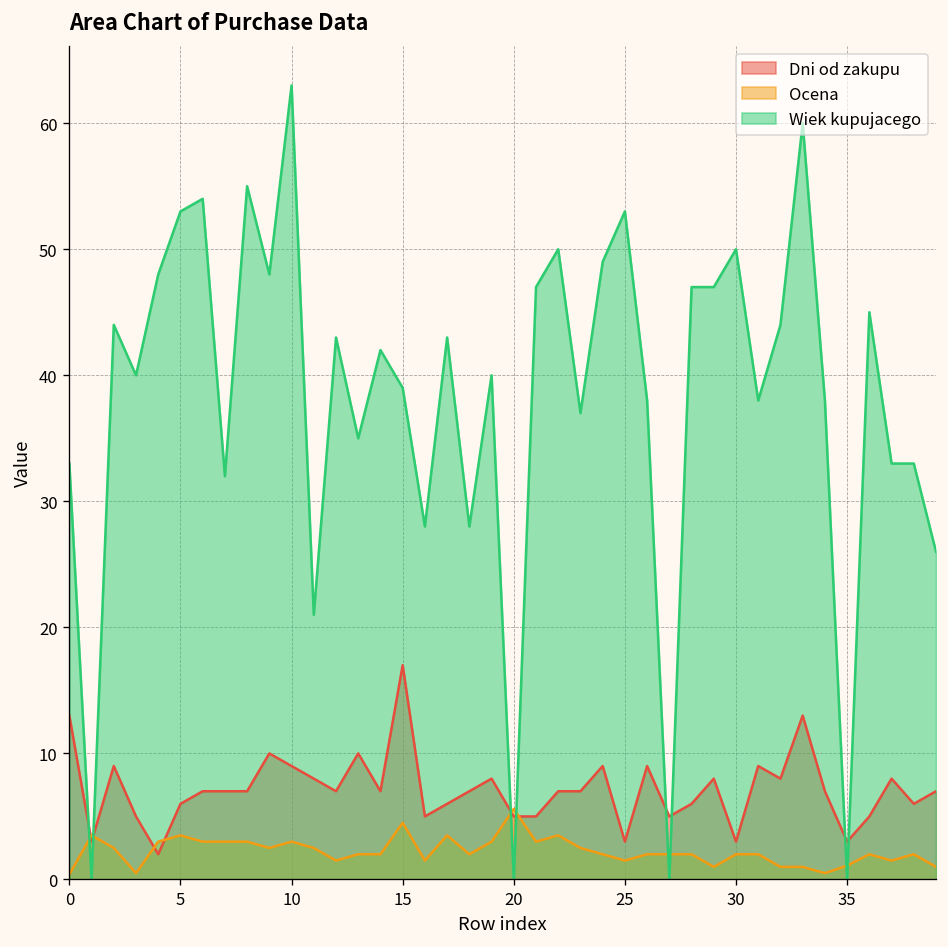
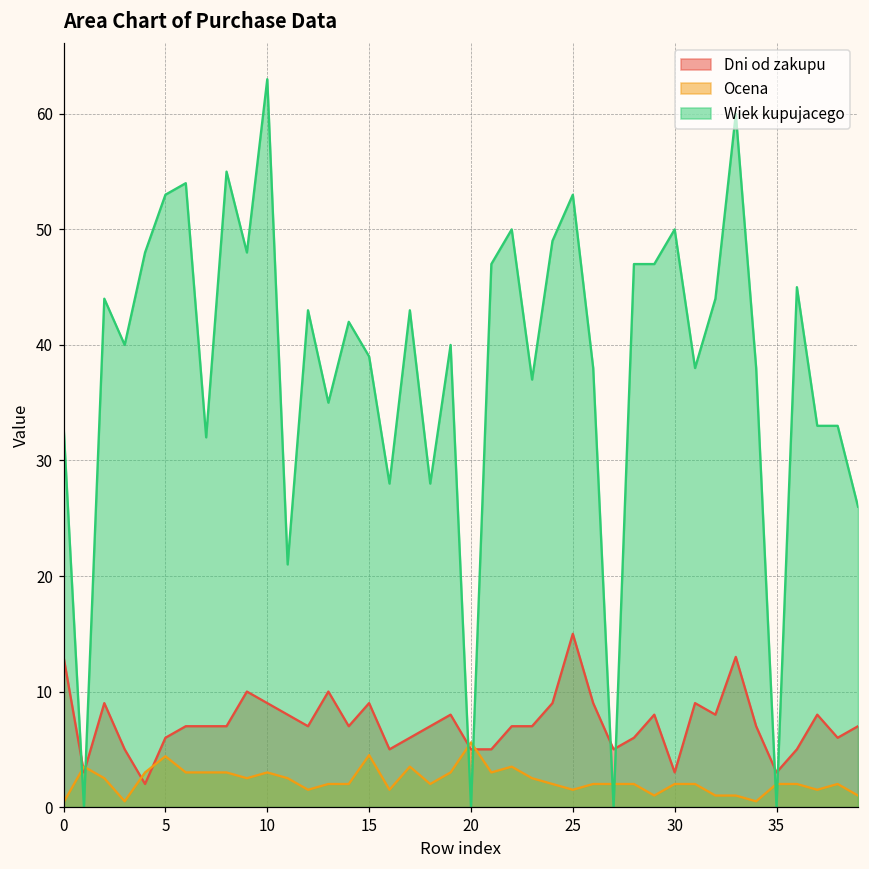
  {
    "Dni od zakupu": {
      "0": 13,
      "5": 6,
      "10": 9,
-     "15": 17,
+     "15": 9,
      "20": 5,
-     "25": 3,
+     "25": 15,
      "30": 3,
      "35": 3
    },
    "Ocena": {
      "0": 0.4,
-     "5": 3.5,
+     "5": 4.4,
      "10": 3.0,
      "15": 4.5,
      "20": 5.6,
      "25": 1.5,
      "30": 2.0,
-     "35": 1.1
+     "35": 2.0
    },
    "Wiek kupujacego": {
      "0": 33.0,
      "5": 53.0,
      "10": 63.0,
      "15": 39.0,
      "20": 0.0,
      "25": 53.0,
      "30": 50.0,
      "35": 0.0
    }
  }
